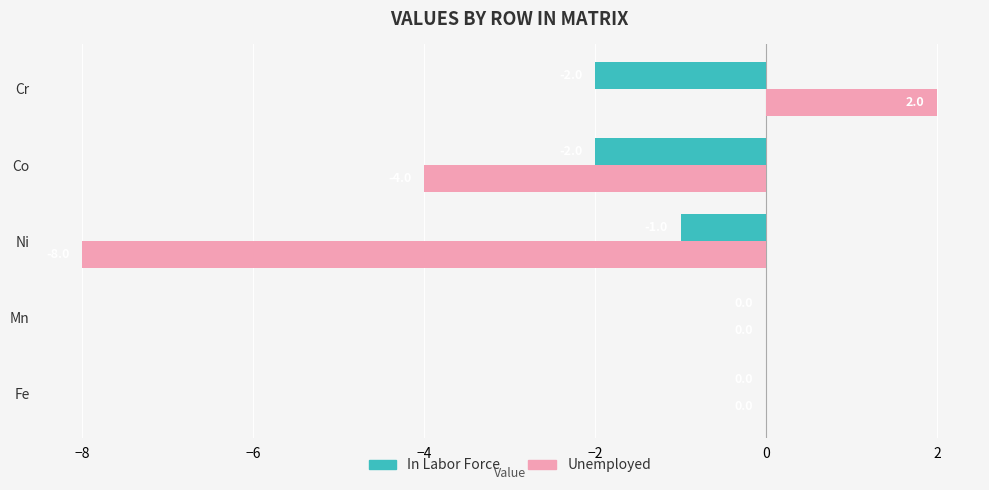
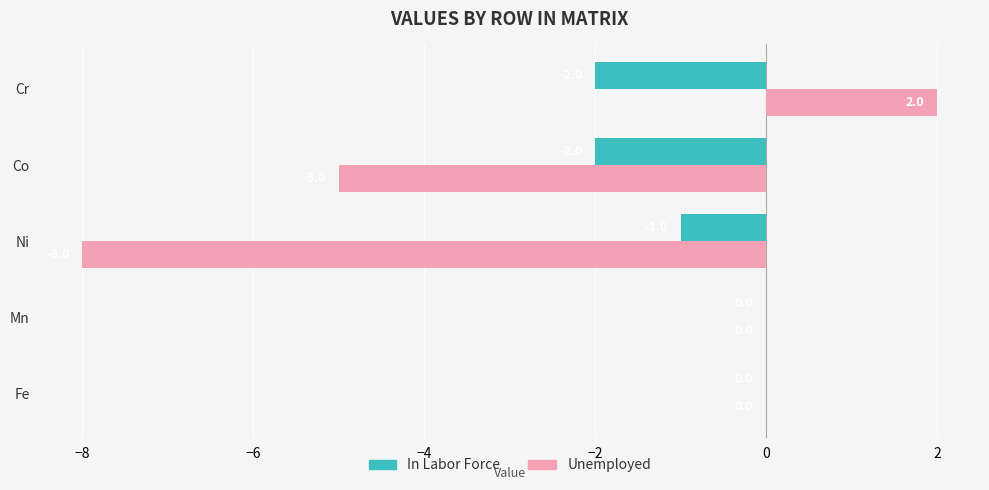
  {
    "In Labor Force": {
      "Cr": -2,
      "Co": -2,
      "Ni": -1,
      "Mn": 0,
      "Fe": 0
    },
    "Unemployed": {
-     "Co": -4,
+     "Co": -5,
      "Ni": -8,
      "Mn": 0,
      "Fe": 0
    }
  }
